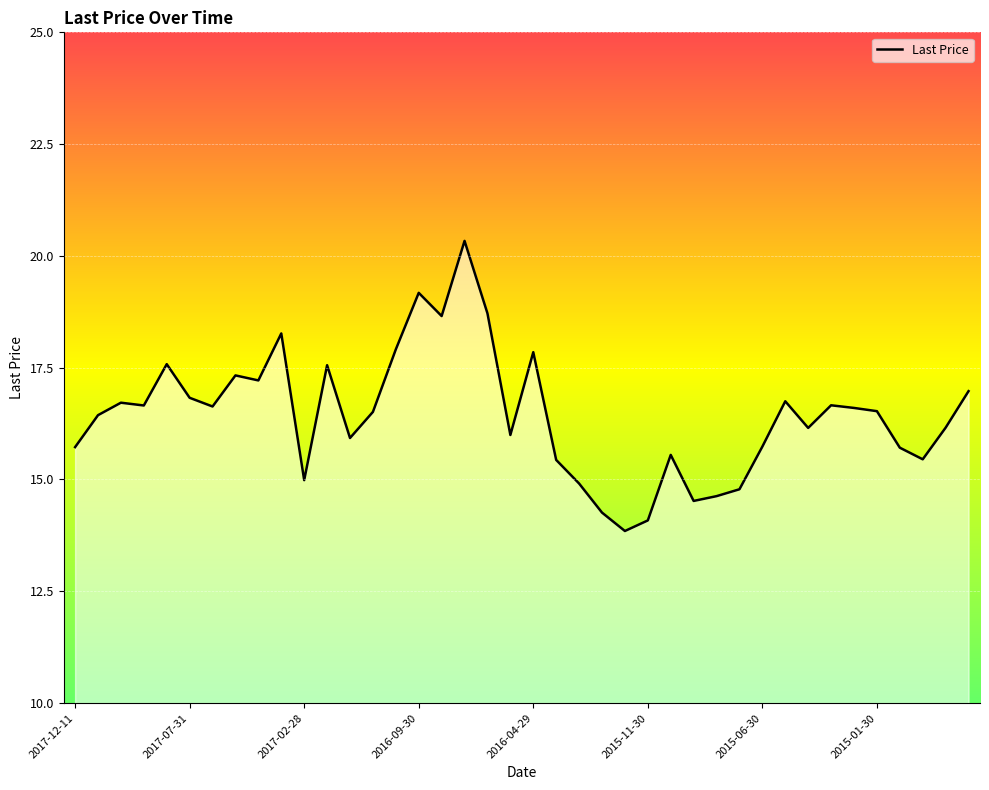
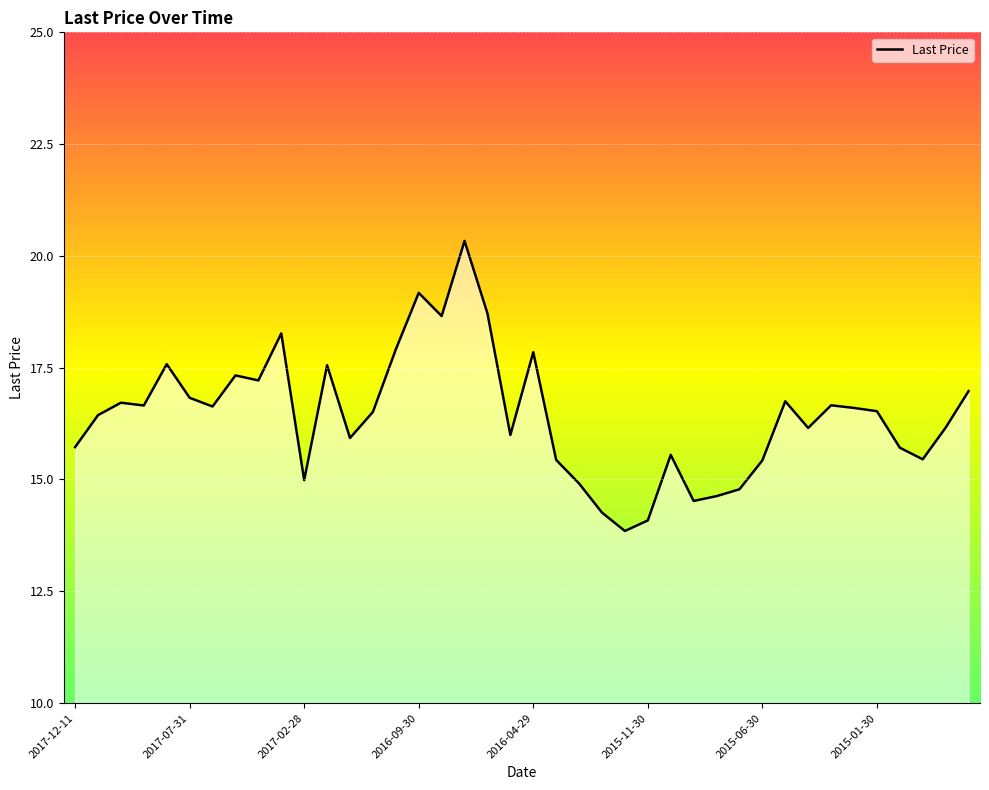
  {
    "2017-12-11": 15.7,
    "2017-07-31": 16.8,
    "2017-02-28": 15.0,
    "2016-09-30": 19.2,
    "2016-04-29": 17.8,
    "2015-11-30": 14.1,
-   "2015-06-30": 15.7,
+   "2015-06-30": 15.4,
    "2015-01-30": 16.5
  }
